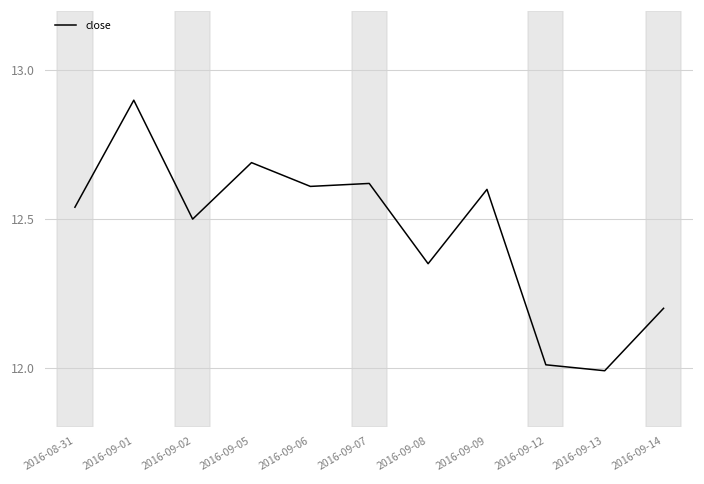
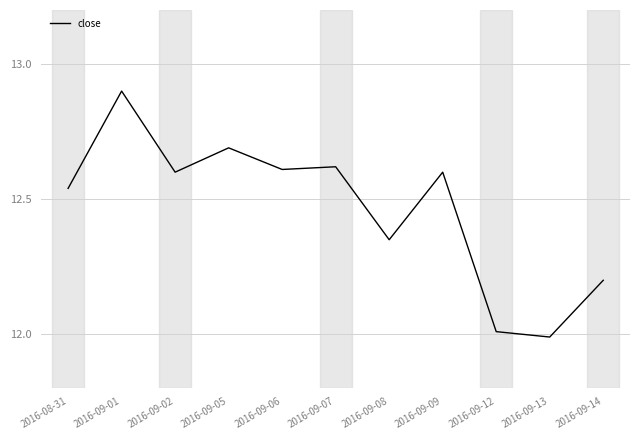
  {
    "2016-08-31": 12.54,
    "2016-09-01": 12.9,
-   "2016-09-02": 12.5,
+   "2016-09-02": 12.6,
    "2016-09-05": 12.69,
    "2016-09-06": 12.61,
    "2016-09-07": 12.62,
    "2016-09-08": 12.35,
    "2016-09-09": 12.6,
    "2016-09-12": 12.01,
    "2016-09-13": 11.99,
    "2016-09-14": 12.2
  }
